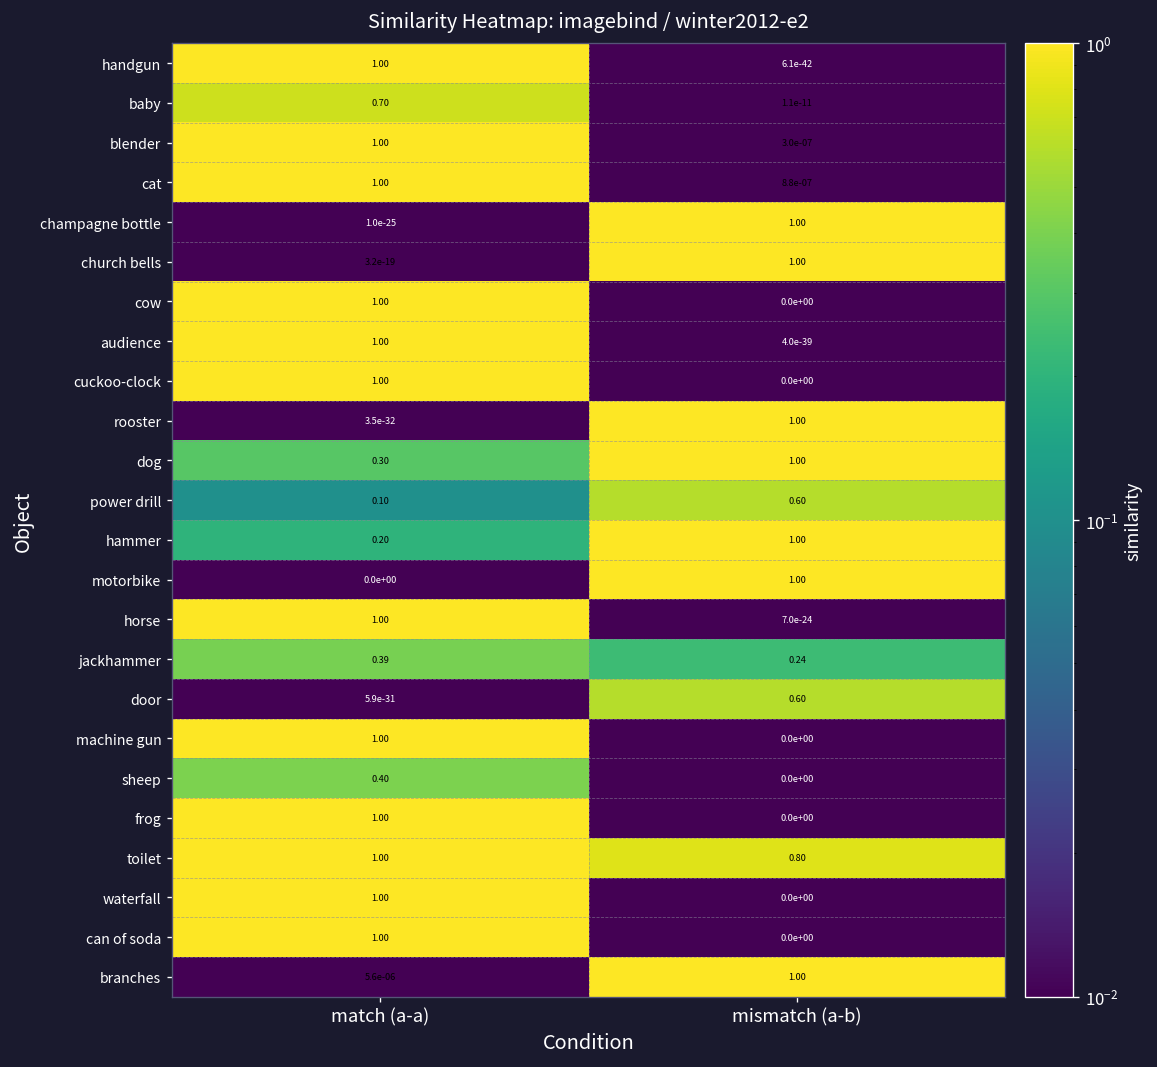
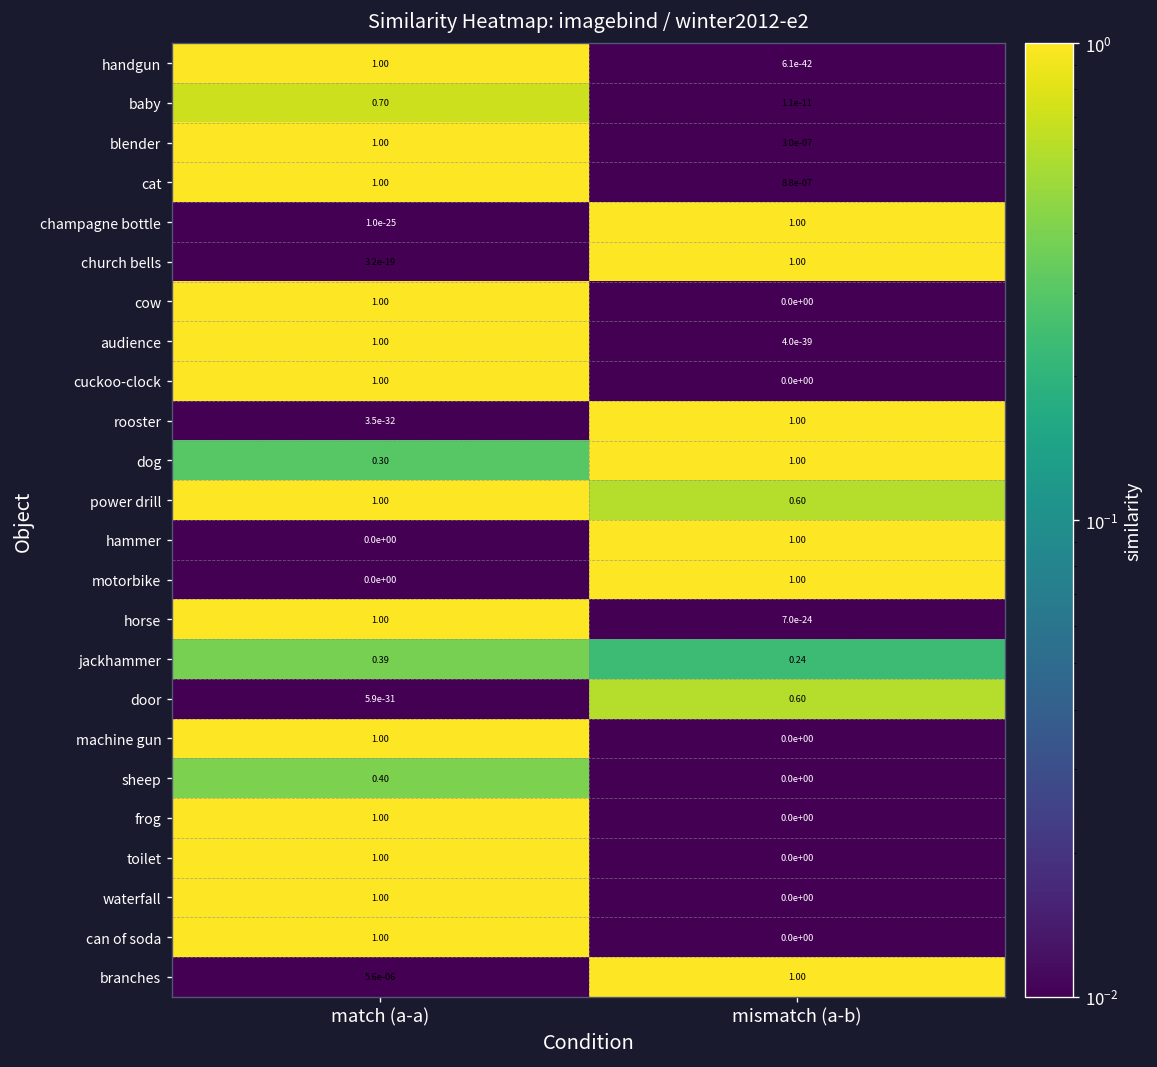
  {
    "handgun": {
      "match (a-a)": "1.00",
      "mismatch (a-b)": "6.1e-42"
    },
    "baby": {
      "match (a-a)": "0.70",
      "mismatch (a-b)": "1.1e-11"
    },
    "blender": {
      "match (a-a)": "1.00",
      "mismatch (a-b)": "3.0e-07"
    },
    "cat": {
      "match (a-a)": "1.00",
      "mismatch (a-b)": "8.8e-07"
    },
    "champagne bottle": {
      "match (a-a)": "1.0e-25",
      "mismatch (a-b)": "1.00"
    },
    "church bells": {
      "match (a-a)": "3.2e-19",
      "mismatch (a-b)": "1.00"
    },
    "cow": {
      "match (a-a)": "1.00",
      "mismatch (a-b)": "0.0e+00"
    },
    "audience": {
      "match (a-a)": "1.00",
      "mismatch (a-b)": "4.0e-39"
    },
    "cuckoo-clock": {
      "match (a-a)": "1.00",
      "mismatch (a-b)": "0.0e+00"
    },
    "rooster": {
      "match (a-a)": "3.5e-32",
      "mismatch (a-b)": "1.00"
    },
    "dog": {
      "match (a-a)": "0.30",
      "mismatch (a-b)": "1.00"
    },
    "power drill": {
-     "match (a-a)": "0.10",
+     "match (a-a)": "1.00",
      "mismatch (a-b)": "0.60"
    },
    "hammer": {
-     "match (a-a)": "0.20",
+     "match (a-a)": "0.0e+00",
      "mismatch (a-b)": "1.00"
    },
    "motorbike": {
      "match (a-a)": "0.0e+00",
      "mismatch (a-b)": "1.00"
    },
    "horse": {
      "match (a-a)": "1.00",
      "mismatch (a-b)": "7.0e-24"
    },
    "jackhammer": {
      "match (a-a)": "0.39",
      "mismatch (a-b)": "0.24"
    },
    "door": {
      "match (a-a)": "5.9e-31",
      "mismatch (a-b)": "0.60"
    },
    "machine gun": {
      "match (a-a)": "1.00",
      "mismatch (a-b)": "0.0e+00"
    },
    "sheep": {
      "match (a-a)": "0.40",
      "mismatch (a-b)": "0.0e+00"
    },
    "frog": {
      "match (a-a)": "1.00",
      "mismatch (a-b)": "0.0e+00"
    },
    "toilet": {
      "match (a-a)": "1.00",
-     "mismatch (a-b)": "0.80"
+     "mismatch (a-b)": "0.0e+00"
    },
    "waterfall": {
      "match (a-a)": "1.00",
      "mismatch (a-b)": "0.0e+00"
    },
    "can of soda": {
      "match (a-a)": "1.00",
      "mismatch (a-b)": "0.0e+00"
    },
    "branches": {
      "match (a-a)": "5.6e-06",
      "mismatch (a-b)": "1.00"
    }
  }
